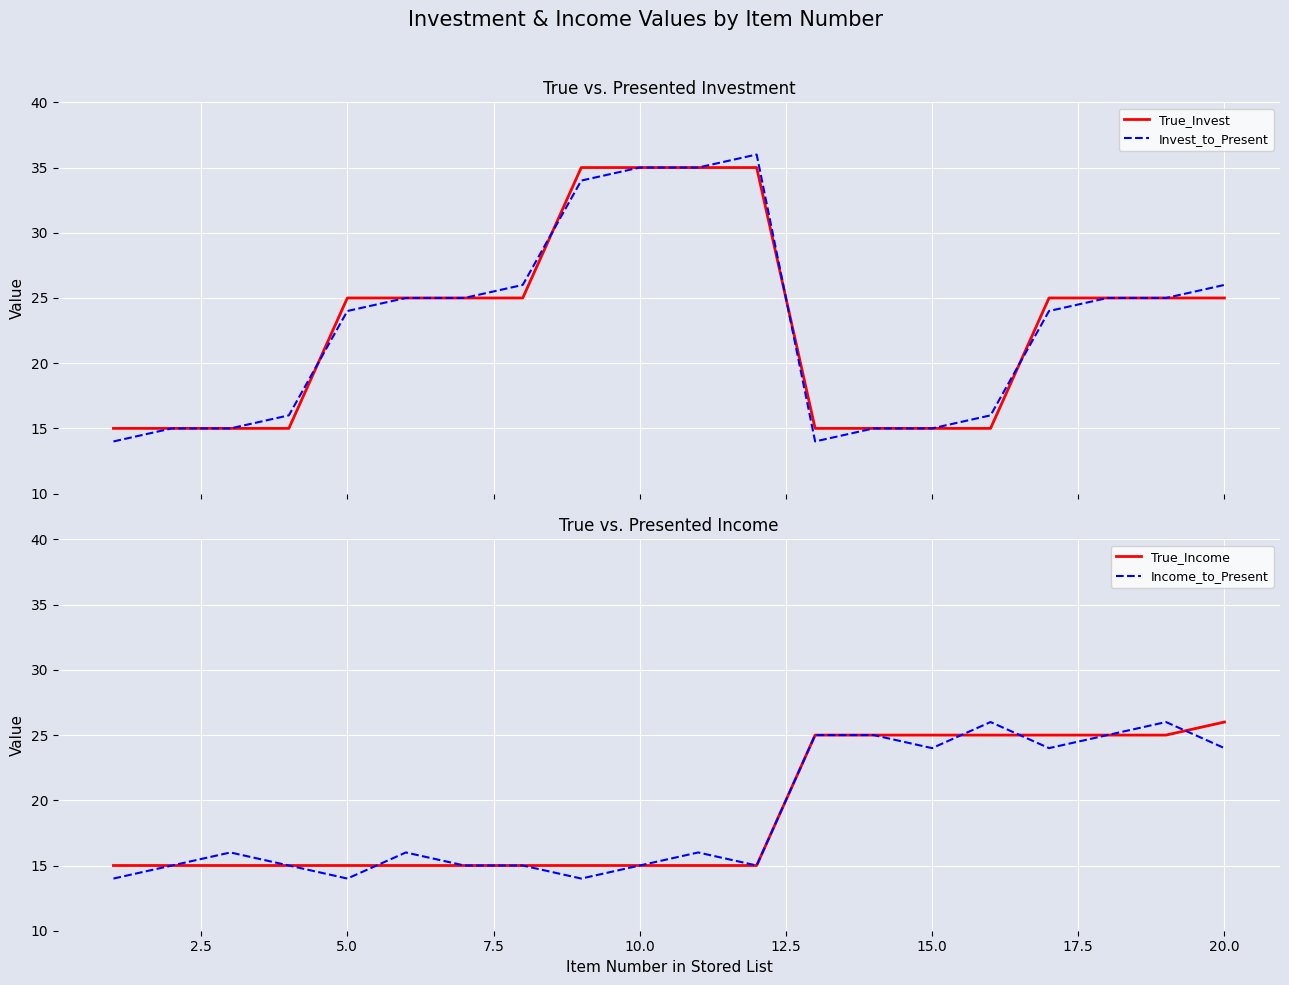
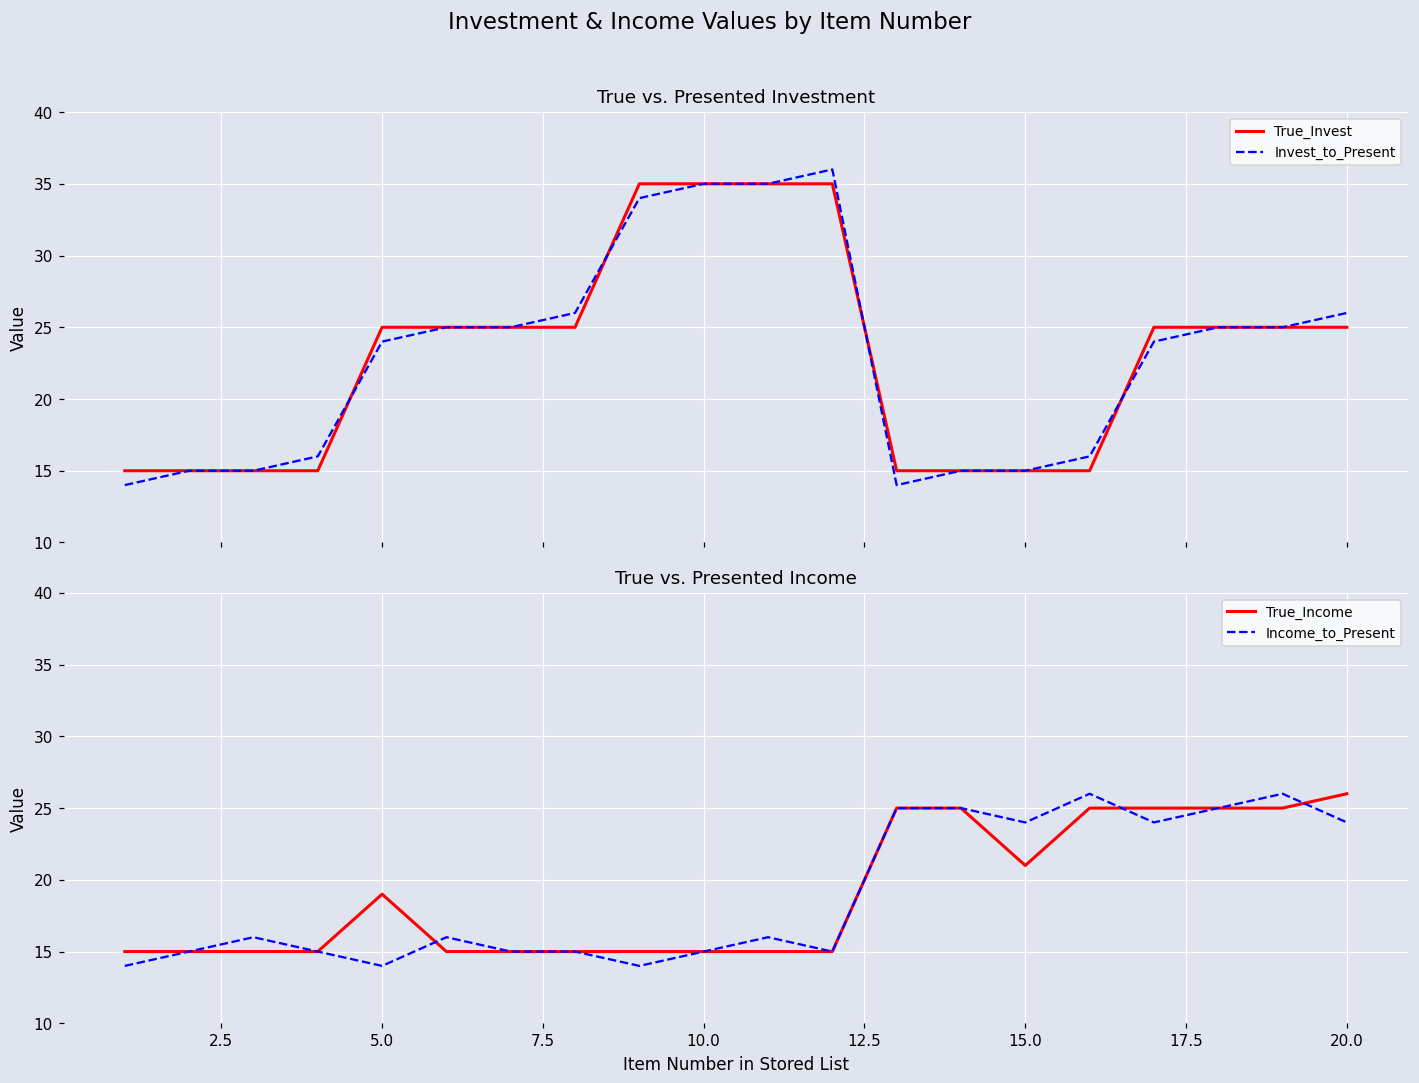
  {
    "True vs. Presented Income": {
      "True_Income": {
-       "5.0": 15,
-       "15.0": 25,
+       "5.0": 19,
+       "15.0": 21,
        "20.0": 26
      },
      "Income_to_Present": {
        "5.0": 14,
        "15.0": 24,
        "20.0": 24
      }
    }
  }
